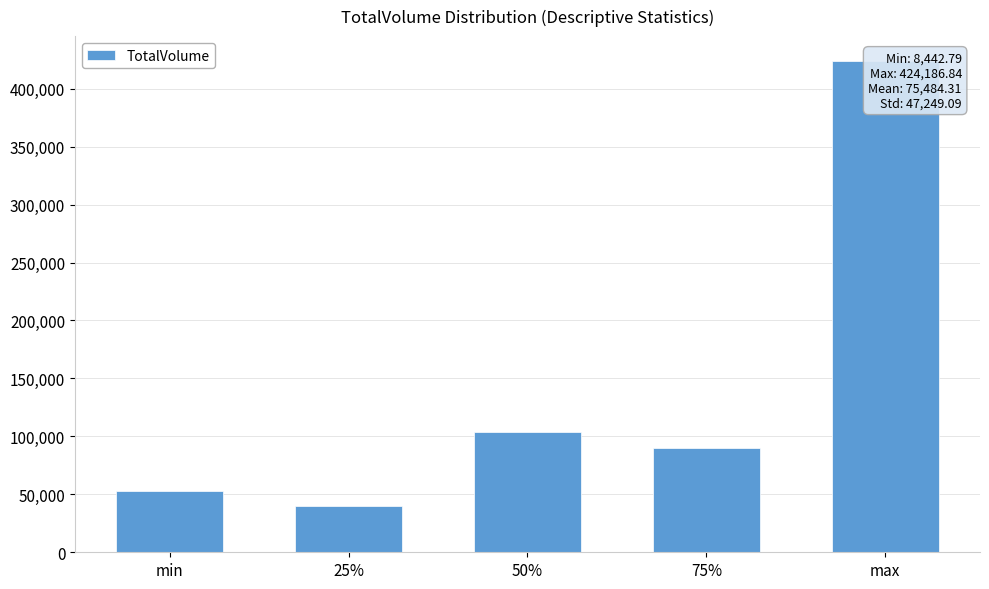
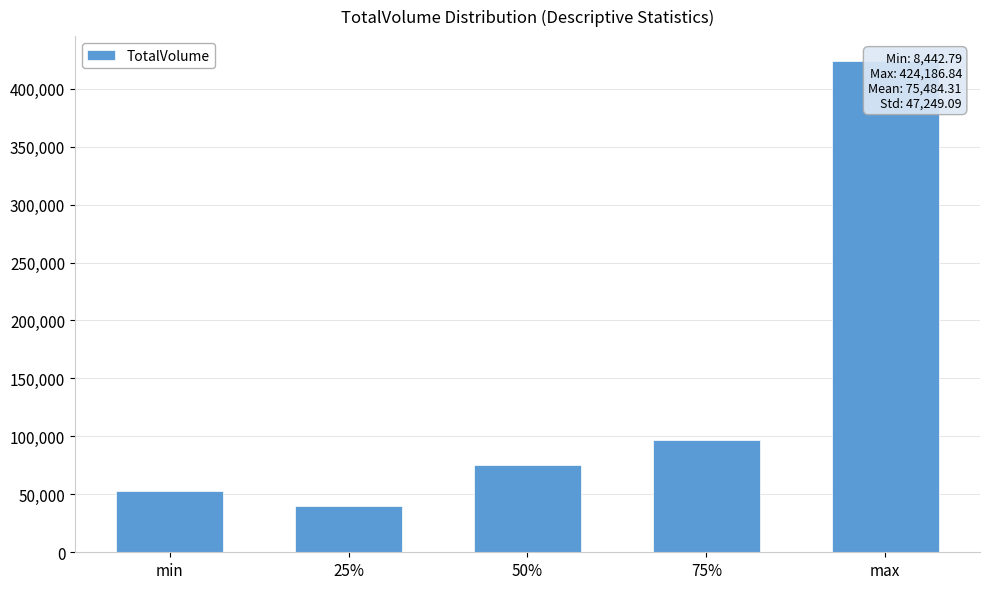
  {
    "min": "53,000",
    "25%": "40,000",
-   "50%": "104,000",
-   "75%": "90,000"
+   "50%": "75,000",
+   "75%": "97,000"
  }
